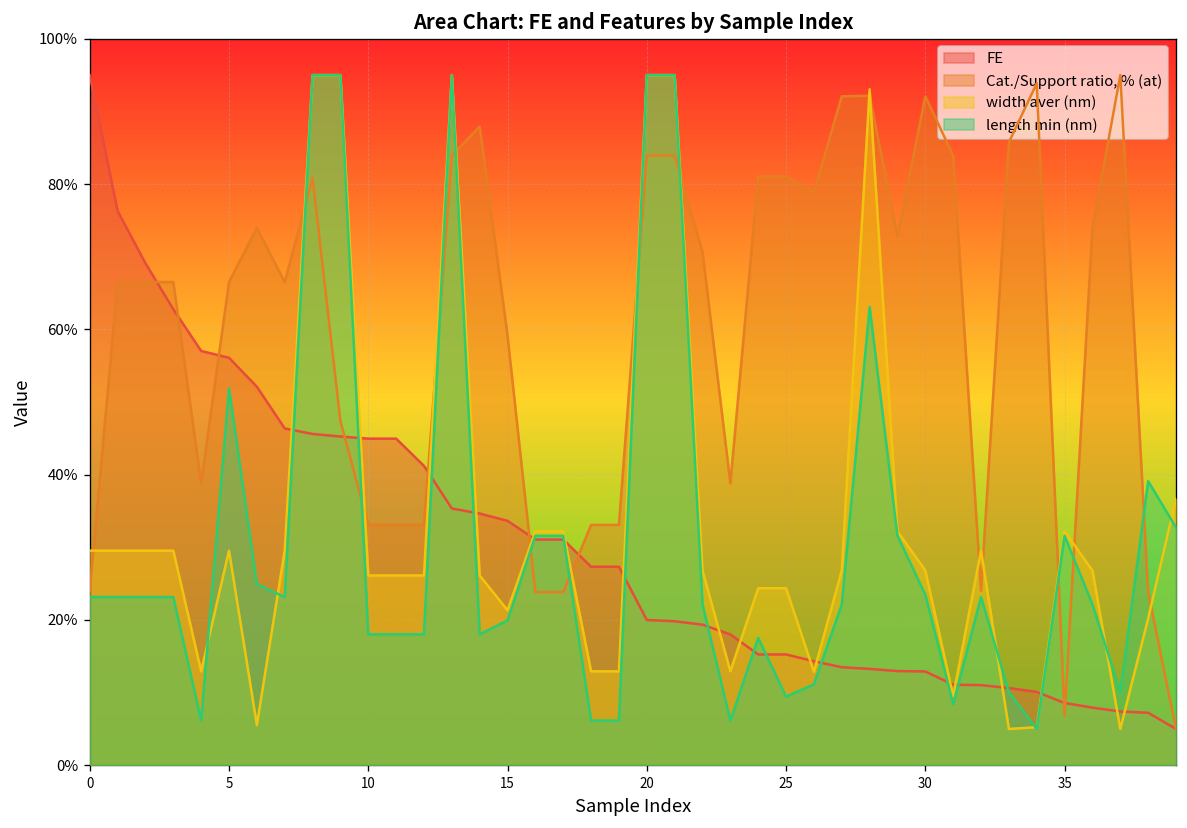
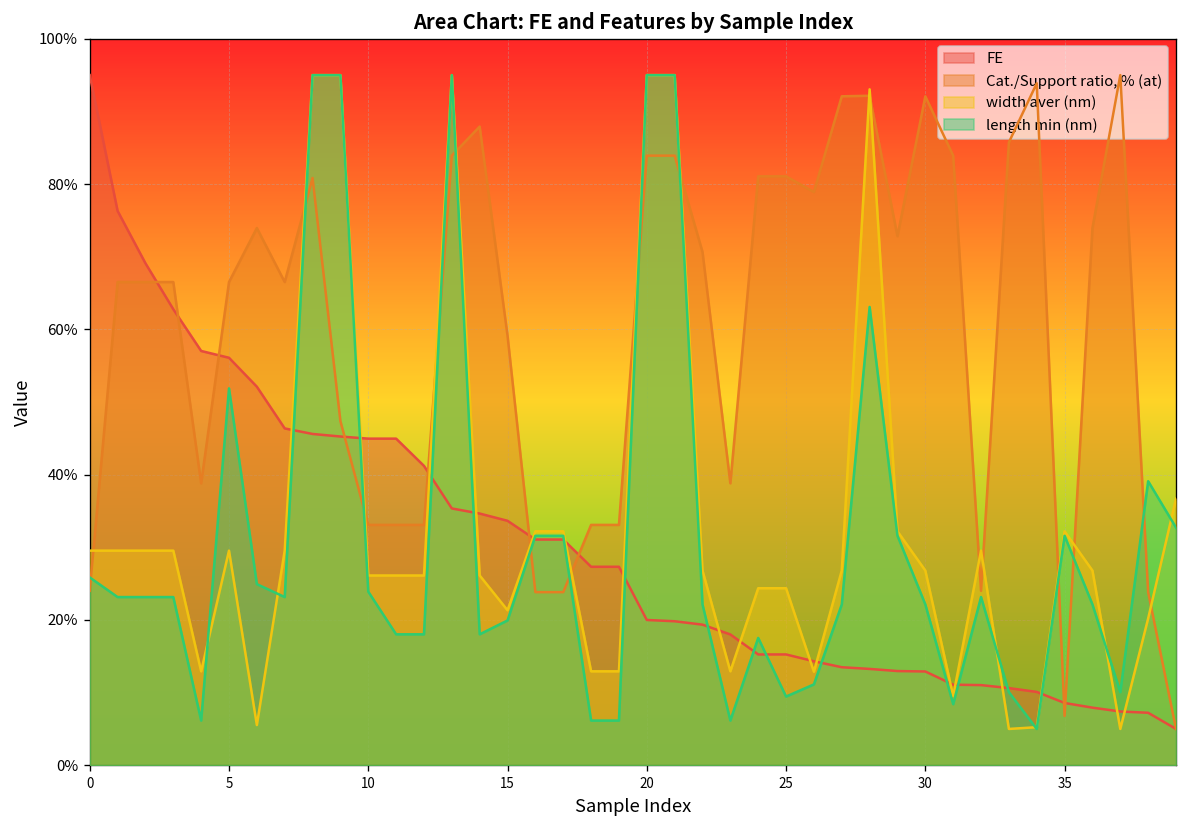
  {
    "length min (nm)": {
-     "0": "23%",
+     "0": "26%",
      "5": "52%",
-     "10": "18%",
+     "10": "24%",
      "15": "20%",
      "25": "9%",
-     "30": "23%",
+     "30": "22%",
      "35": "32%"
    }
  }
